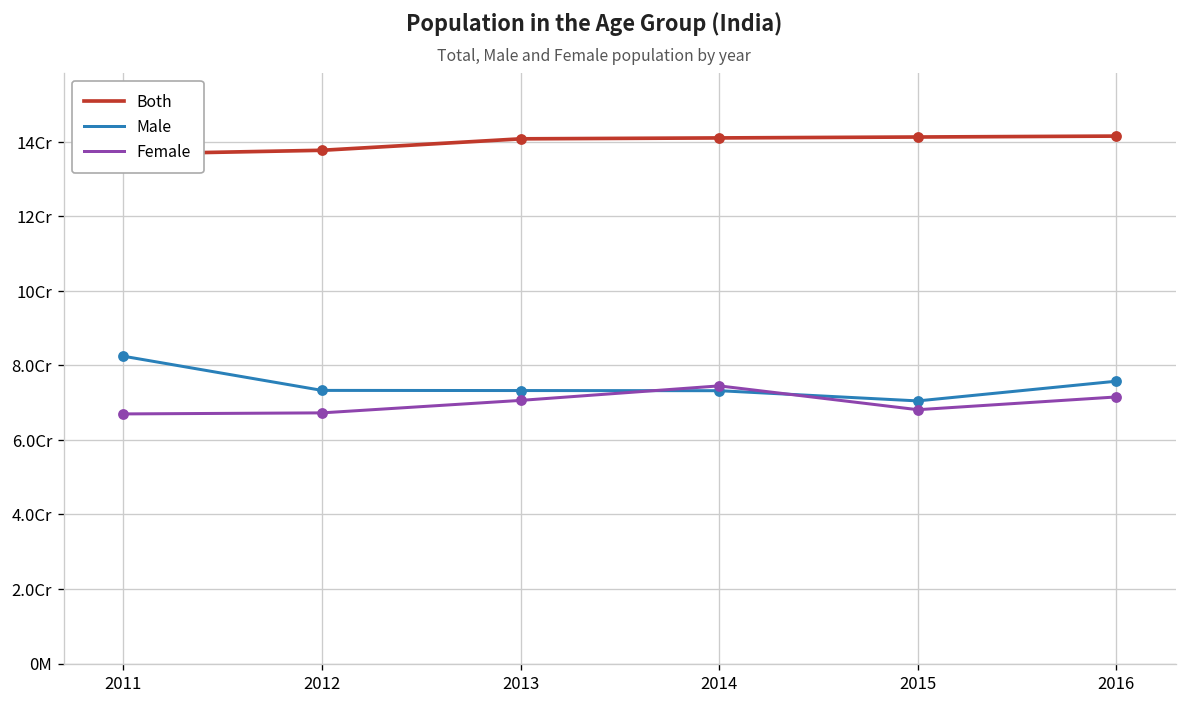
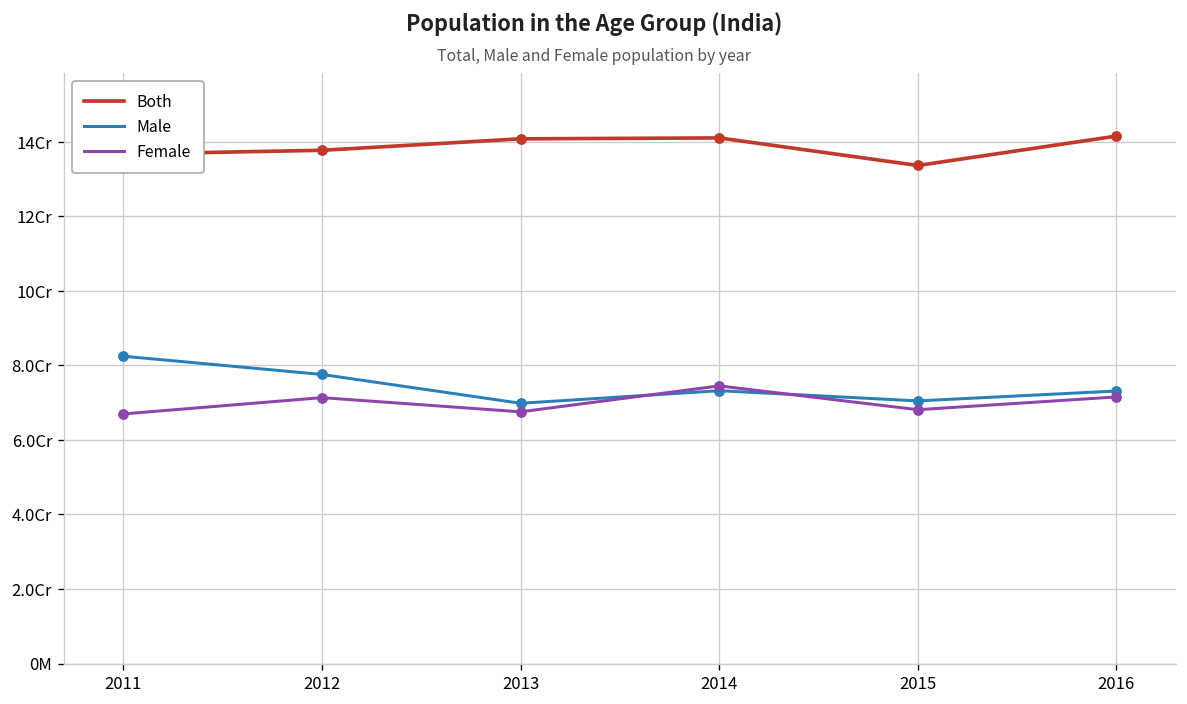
  {
    "Both": {
      "2012": "13.8Cr",
      "2013": "14.1Cr",
      "2014": "14.1Cr",
-     "2015": "14.1Cr",
+     "2015": "13.4Cr",
      "2016": "14.2Cr"
    },
    "Male": {
      "2011": "8.2Cr",
-     "2012": "7.3Cr",
-     "2013": "7.3Cr",
+     "2012": "7.8Cr",
+     "2013": "7.0Cr",
      "2014": "7.3Cr",
      "2015": "7.0Cr",
-     "2016": "7.6Cr"
+     "2016": "7.3Cr"
    },
    "Female": {
      "2011": "6.7Cr",
-     "2012": "6.7Cr",
-     "2013": "7.1Cr",
+     "2012": "7.1Cr",
+     "2013": "6.8Cr",
      "2014": "7.5Cr",
      "2015": "6.8Cr",
      "2016": "7.2Cr"
    }
  }
